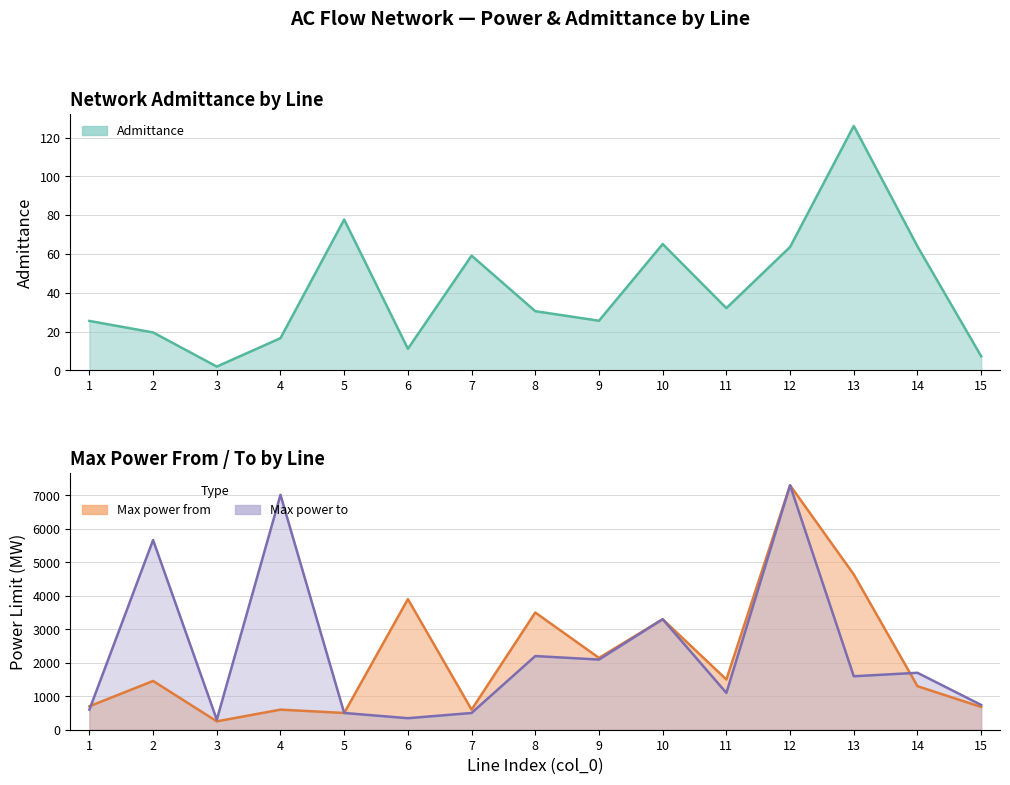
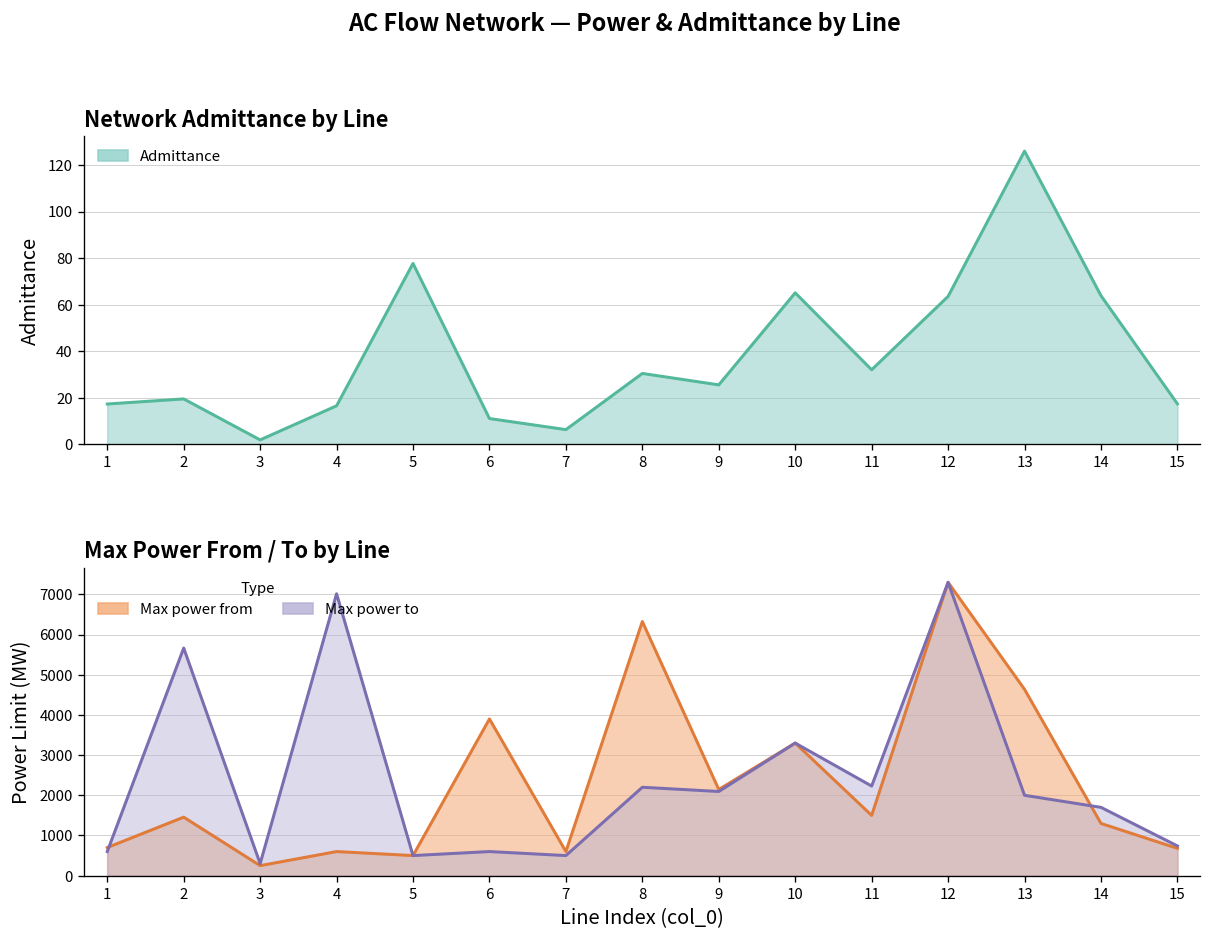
  {
    "Network Admittance by Line": {
-     "1": 25,
+     "1": 17,
      "2": 20,
      "3": 2,
      "4": 17,
      "5": 78,
      "6": 11,
-     "7": 59,
+     "7": 6,
      "8": 31,
      "9": 26,
      "10": 65,
      "11": 32,
      "12": 64,
      "13": 126,
      "14": 64,
-     "15": 7
+     "15": 17
    },
    "Max Power From / To by Line": {
      "Max power from": {
        "1": 700,
        "2": 1500,
        "4": 600,
        "6": 3900,
        "7": 600,
-       "8": 3500,
+       "8": 6300,
        "11": 1500,
        "13": 4600,
        "14": 1300
      },
      "Max power to": {
        "1": 600,
        "2": 5700,
        "4": 7000,
-       "6": 300,
+       "6": 600,
        "7": 500,
        "8": 2200,
-       "11": 1100,
-       "13": 1600,
+       "11": 2200,
+       "13": 2000,
        "14": 1700
      }
    }
  }
